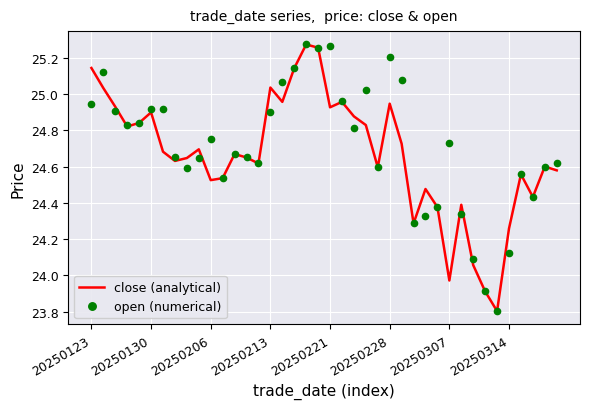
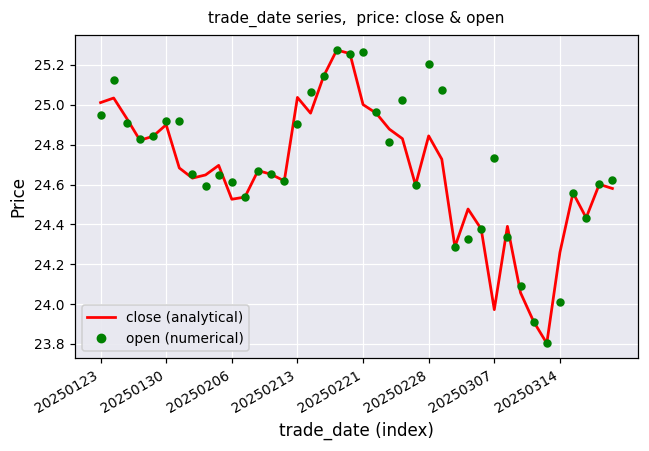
  {
    "close (analytical)": {
-     "20250123": 25.15,
+     "20250123": 25.01,
      "20250130": 24.90,
      "20250206": 24.53,
      "20250213": 25.04,
-     "20250221": 24.93,
-     "20250228": 24.95,
+     "20250221": 25.00,
+     "20250228": 24.84,
      "20250307": 23.97,
      "20250314": 24.26
    },
    "open (numerical)": {
      "20250123": 24.95,
      "20250130": 24.92,
-     "20250206": 24.75,
+     "20250206": 24.61,
      "20250213": 24.90,
      "20250221": 25.27,
      "20250228": 25.20,
      "20250307": 24.73,
-     "20250314": 24.12
+     "20250314": 24.01
    }
  }
